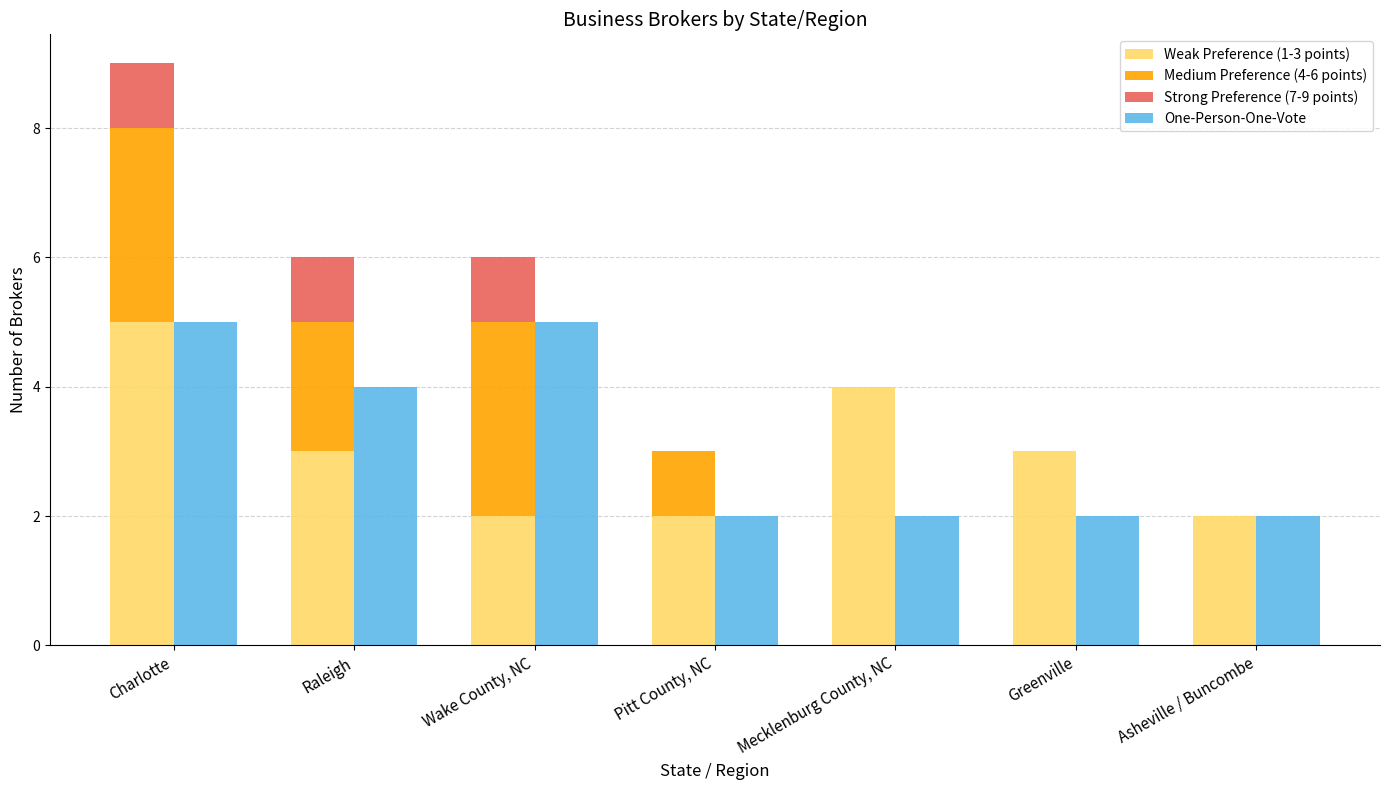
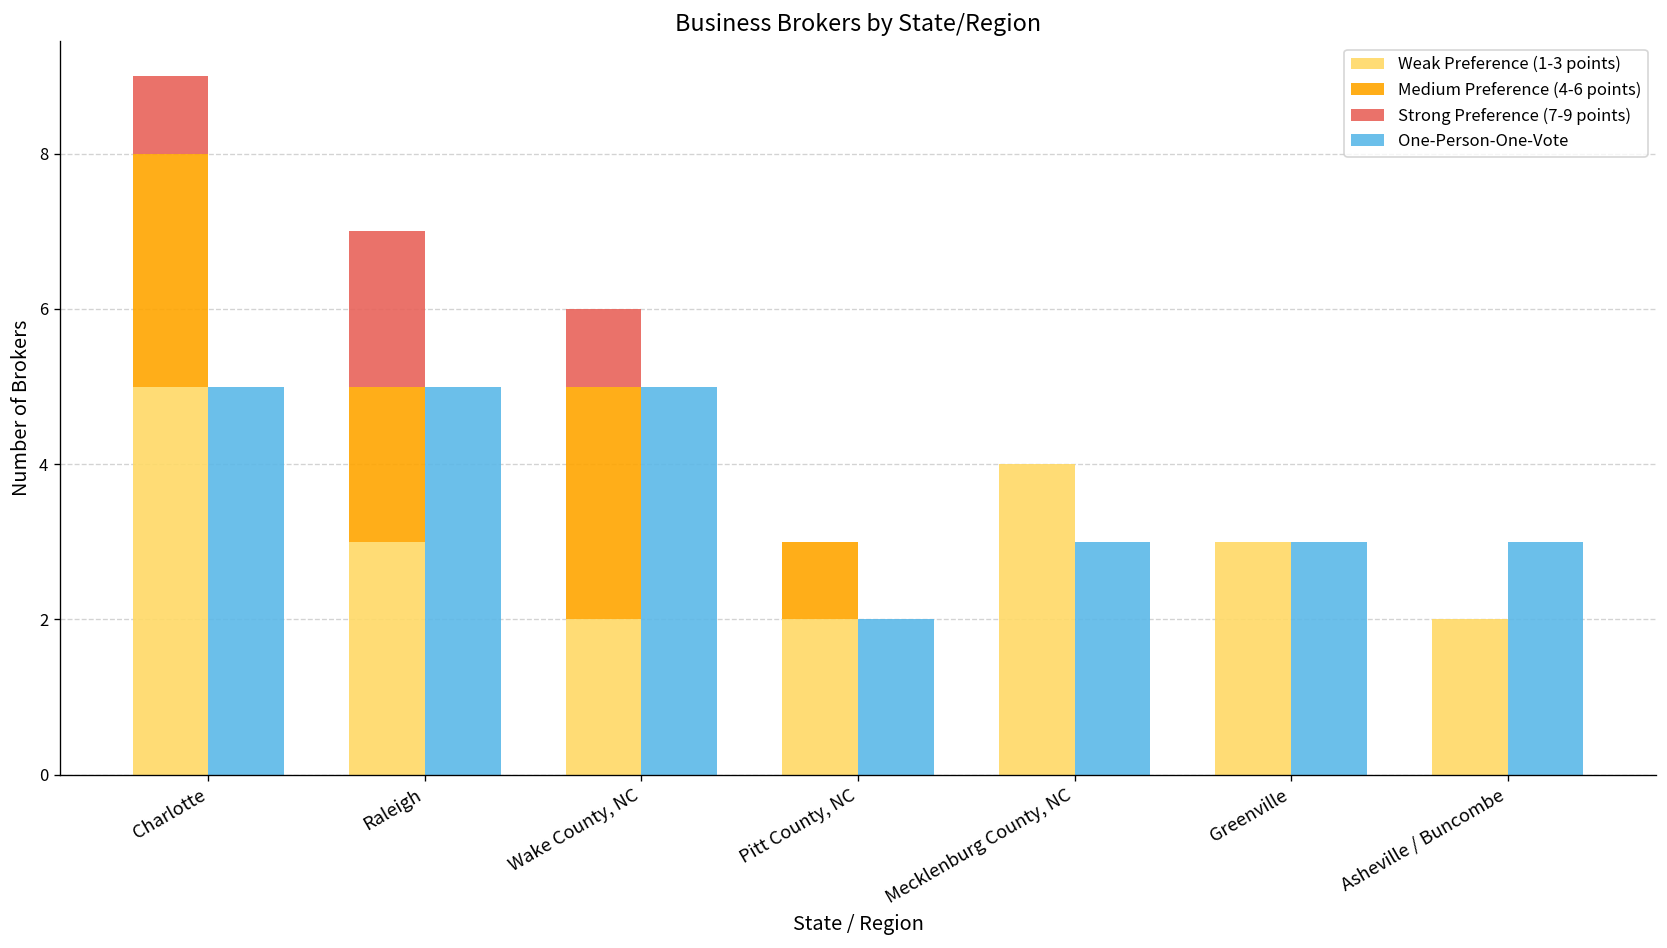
  {
    "Weak Preference (1-3 points)": {
      "Charlotte": 5,
      "Raleigh": 3,
      "Wake County, NC": 2,
      "Pitt County, NC": 2,
      "Mecklenburg County, NC": 4,
      "Greenville": 3,
      "Asheville / Buncombe": 2
    },
    "Medium Preference (4-6 points)": {
      "Charlotte": 3,
      "Raleigh": 2,
      "Wake County, NC": 3,
      "Pitt County, NC": 1,
      "Mecklenburg County, NC": 0,
      "Greenville": 0,
      "Asheville / Buncombe": 0
    },
    "Strong Preference (7-9 points)": {
      "Charlotte": 1,
-     "Raleigh": 1,
+     "Raleigh": 2,
      "Wake County, NC": 1,
      "Pitt County, NC": 0,
      "Mecklenburg County, NC": 0,
      "Greenville": 0,
      "Asheville / Buncombe": 0
    },
    "One-Person-One-Vote": {
      "Charlotte": 5,
-     "Raleigh": 4,
+     "Raleigh": 5,
      "Wake County, NC": 5,
      "Pitt County, NC": 2,
-     "Mecklenburg County, NC": 2,
-     "Greenville": 2,
-     "Asheville / Buncombe": 2
+     "Mecklenburg County, NC": 3,
+     "Greenville": 3,
+     "Asheville / Buncombe": 3
    }
  }
